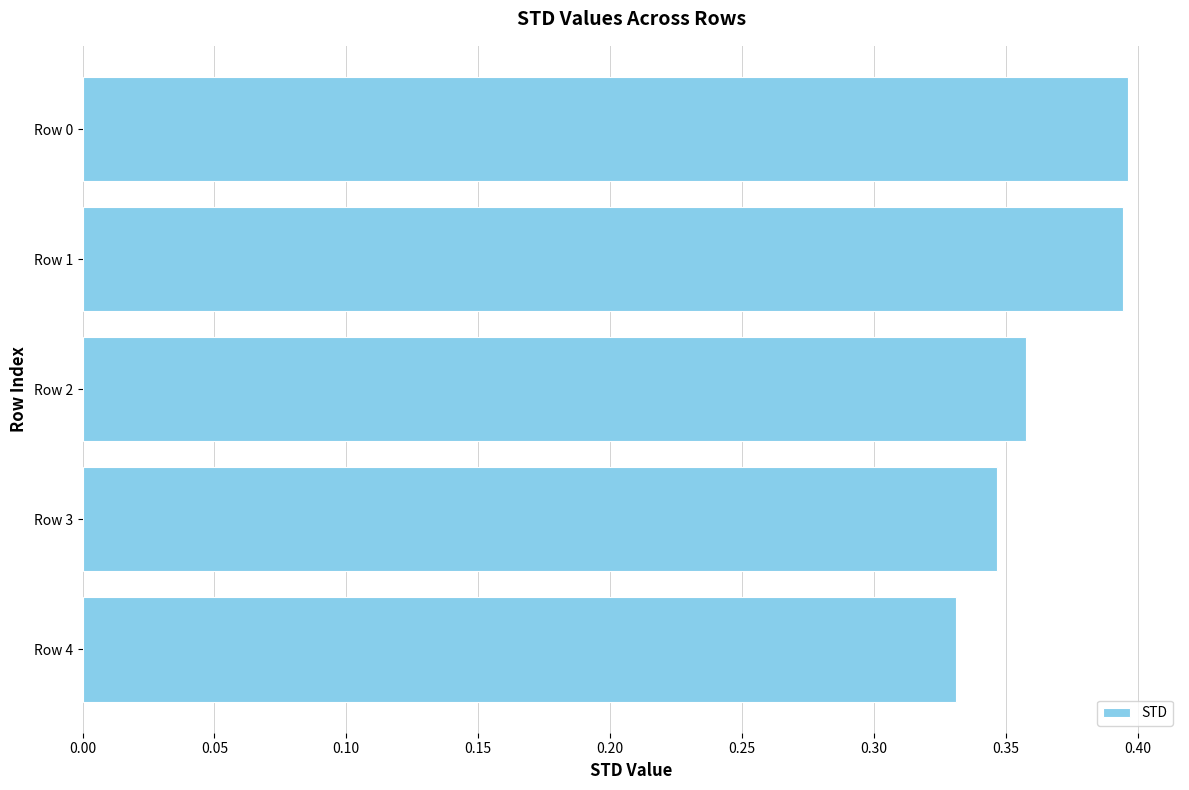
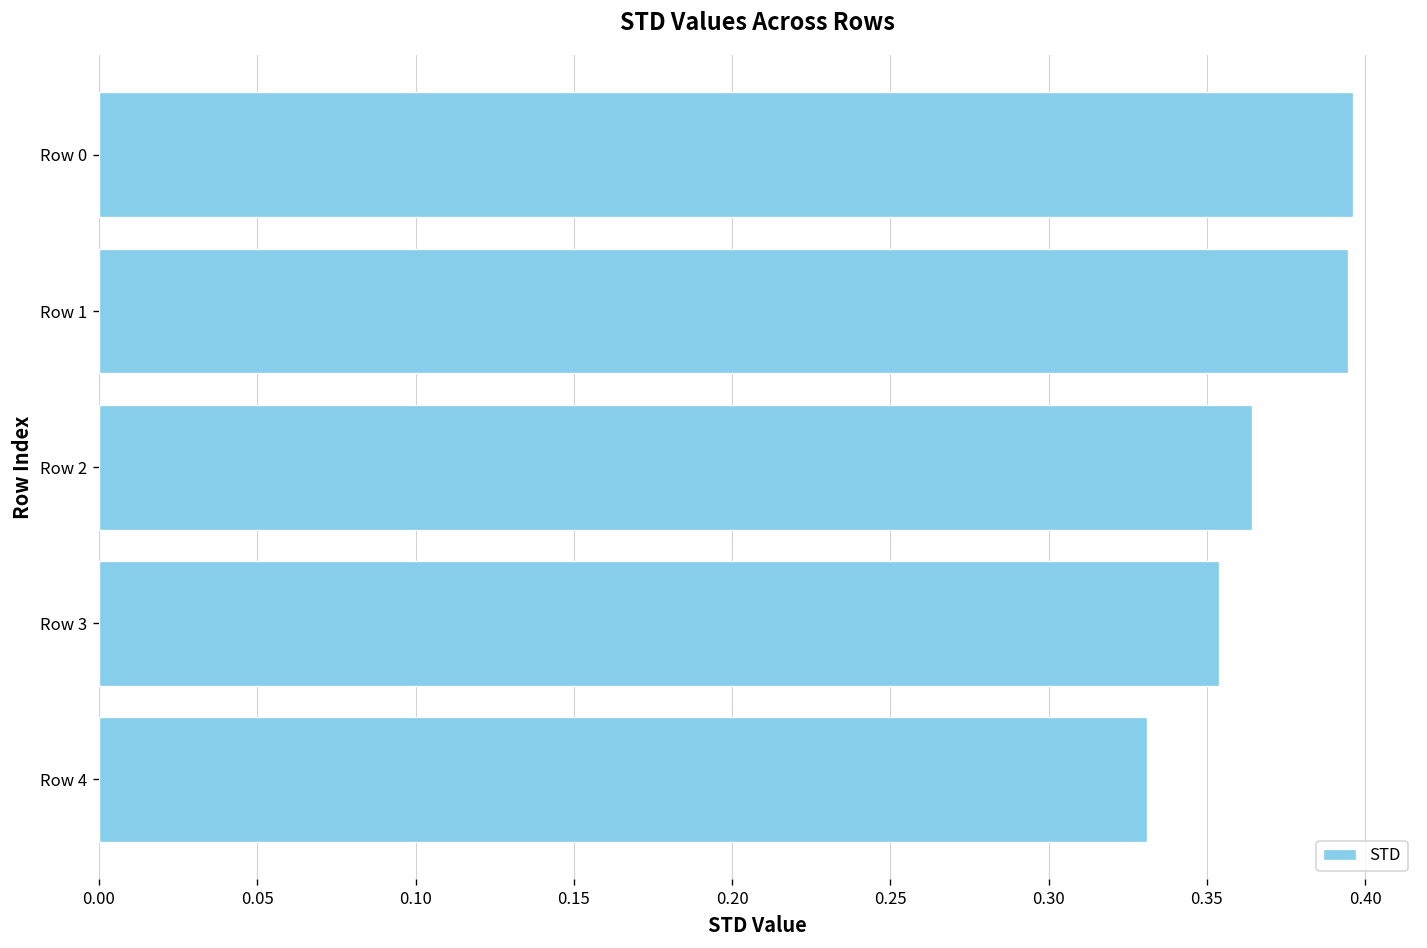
  {
    "Row 0": 0.396,
    "Row 1": 0.395,
-   "Row 2": 0.358,
-   "Row 3": 0.347,
+   "Row 2": 0.364,
+   "Row 3": 0.354,
    "Row 4": 0.331
  }
